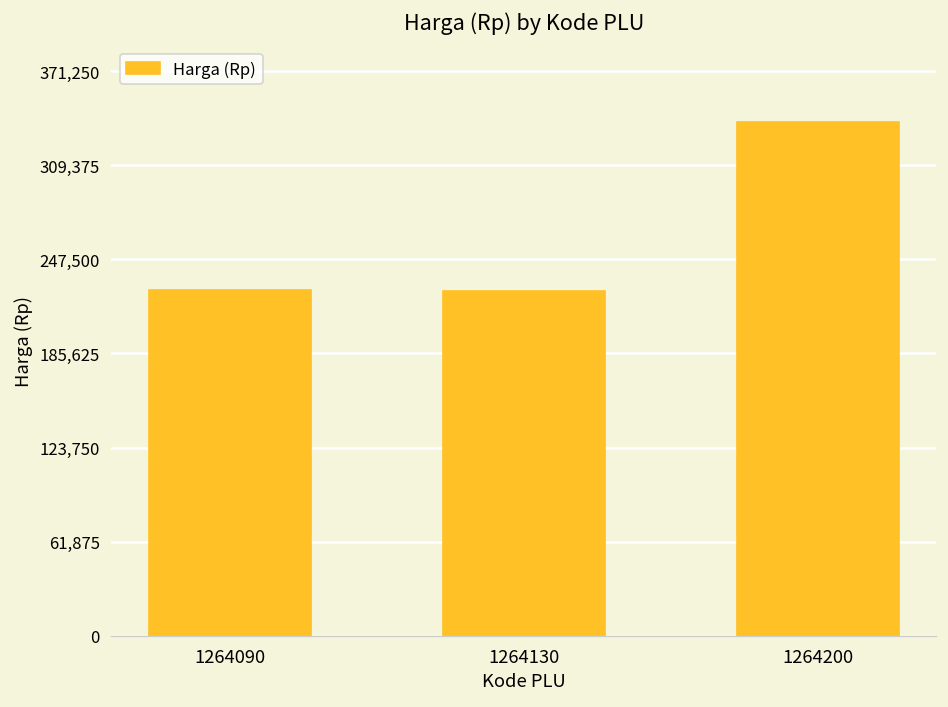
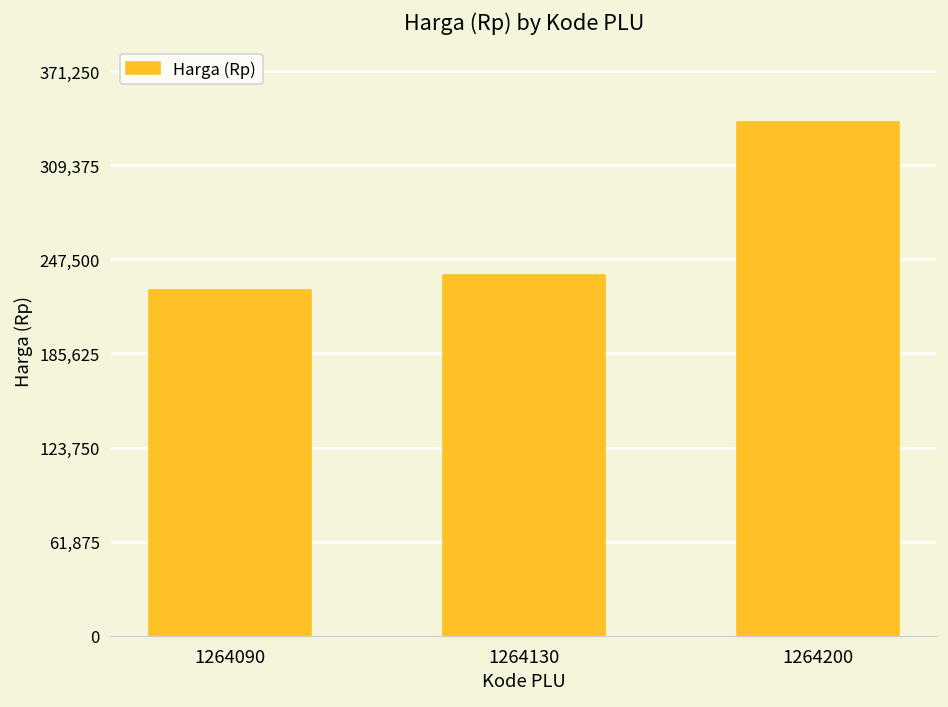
  {
    "1264090": "227,000",
-   "1264130": "227,000",
+   "1264130": "237,000",
    "1264200": "338,000"
  }
